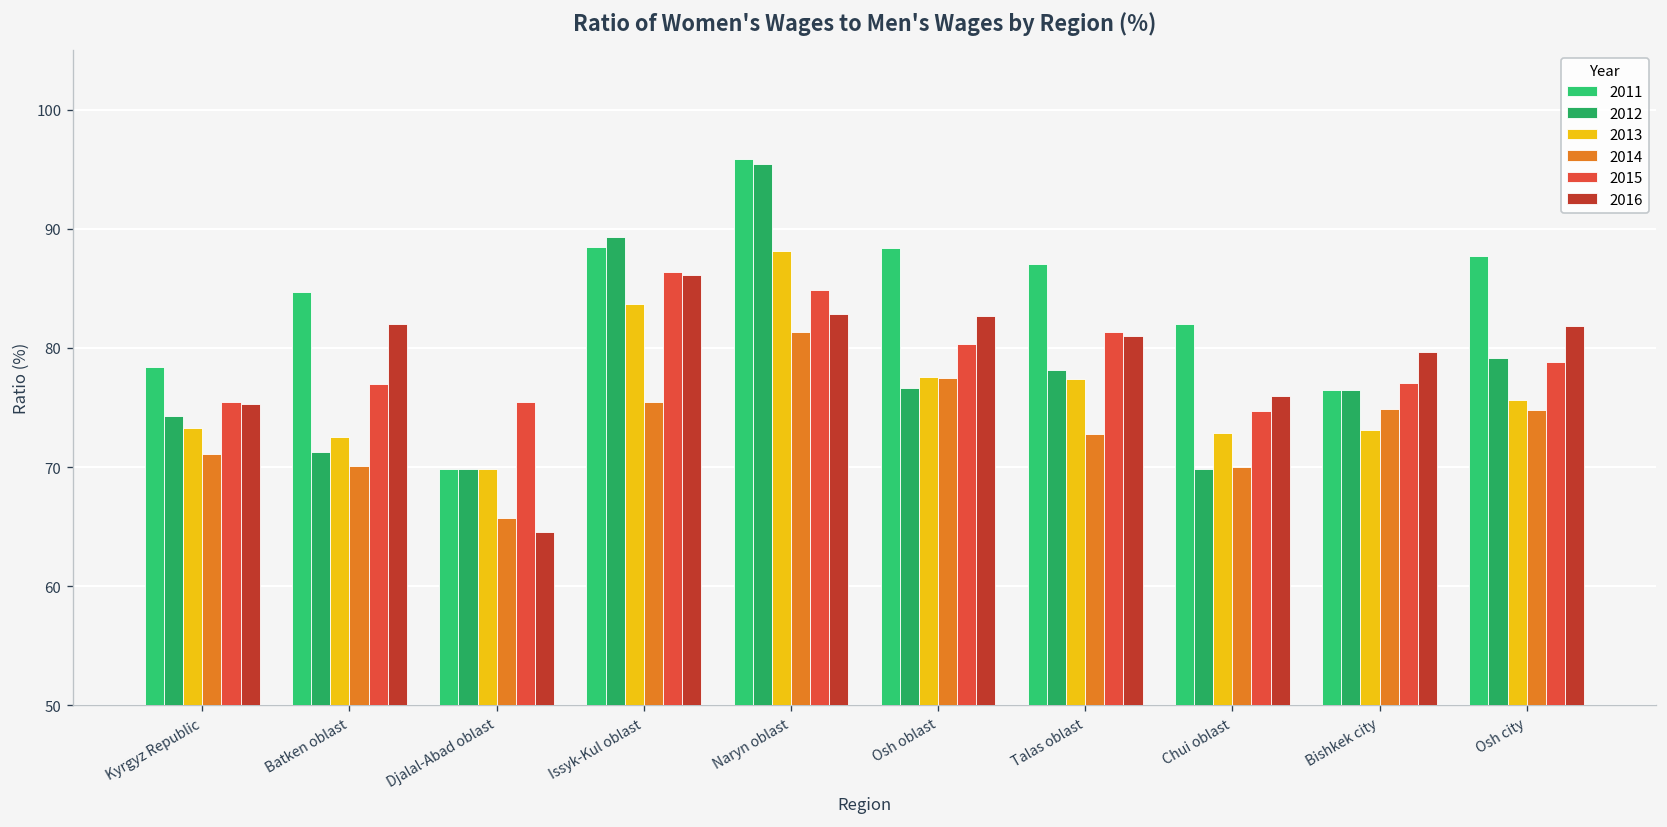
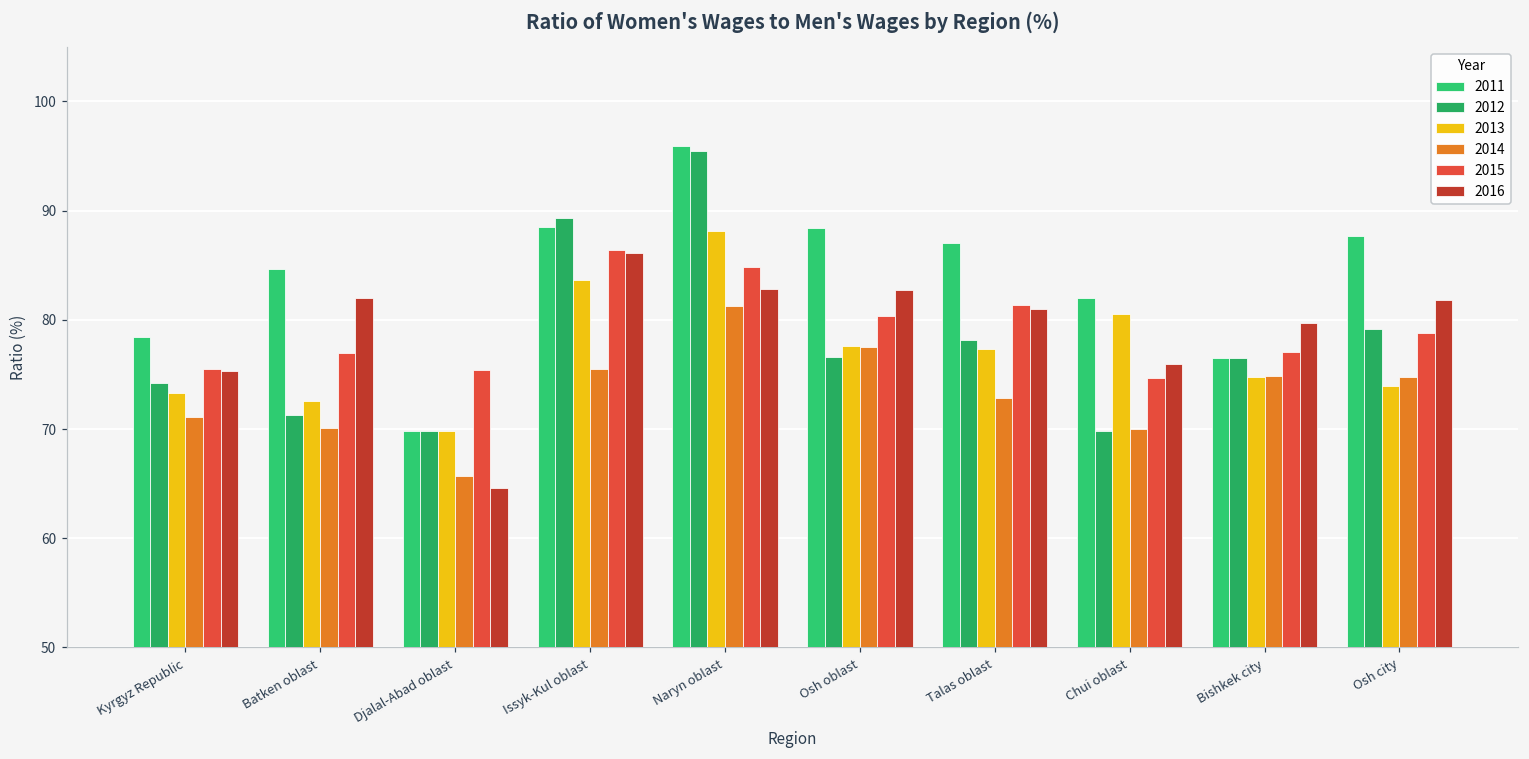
  {
    "2013": {
      "Kyrgyz Republic": 73,
      "Batken oblast": 73,
      "Djalal-Abad oblast": 70,
      "Issyk-Kul oblast": 84,
      "Naryn oblast": 88,
      "Osh oblast": 78,
      "Talas oblast": 77,
-     "Chui oblast": 73,
-     "Bishkek city": 73,
-     "Osh city": 76
+     "Chui oblast": 81,
+     "Bishkek city": 75,
+     "Osh city": 74
    }
  }
